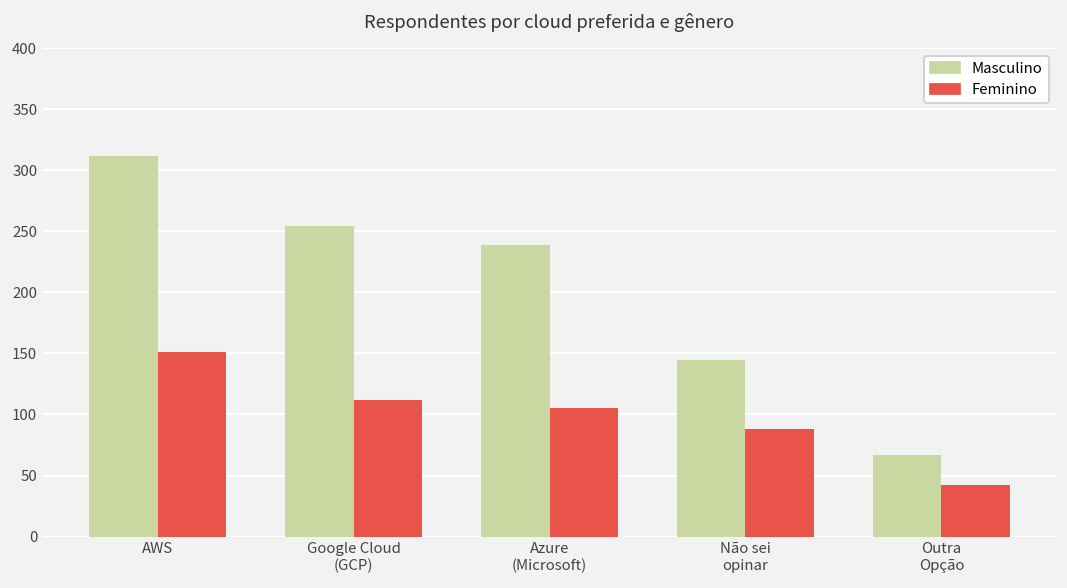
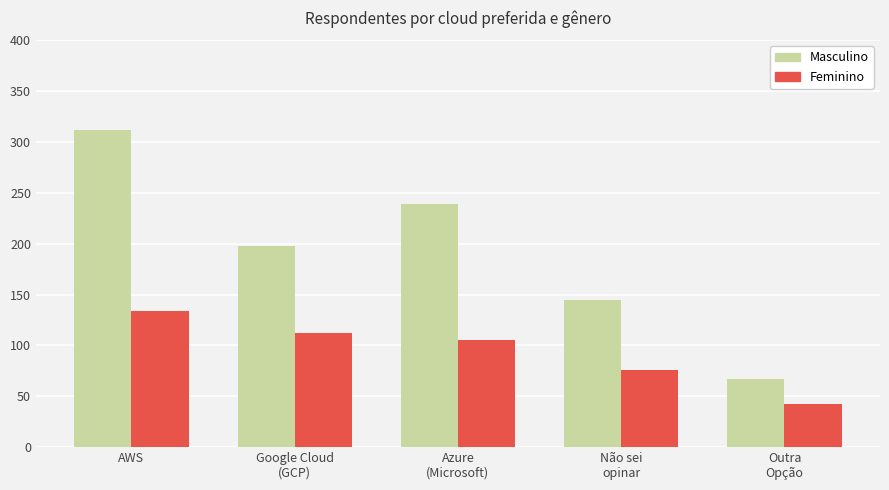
  {
    "Masculino": {
      "AWS": 312,
-     "Google Cloud (GCP)": 254,
+     "Google Cloud (GCP)": 198,
      "Azure (Microsoft)": 239,
      "Não sei opinar": 145,
      "Outra Opção": 67
    },
    "Feminino": {
-     "AWS": 151,
+     "AWS": 134,
      "Google Cloud (GCP)": 112,
      "Azure (Microsoft)": 105,
-     "Não sei opinar": 88,
+     "Não sei opinar": 76,
      "Outra Opção": 42
    }
  }
